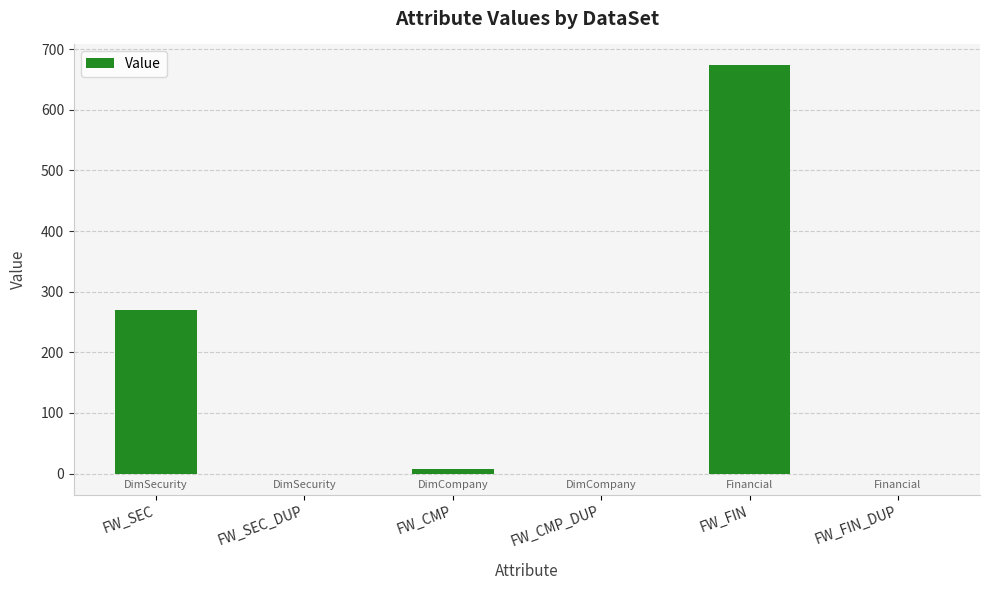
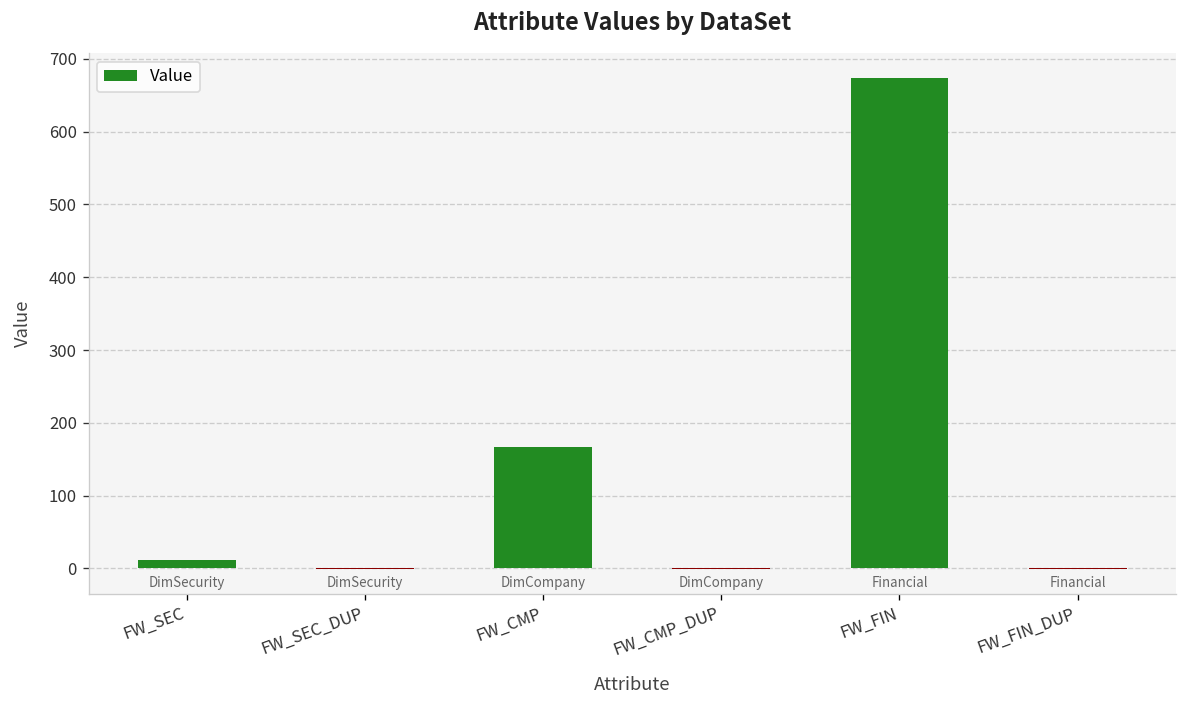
  {
-   "FW_SEC": 270,
-   "FW_CMP": 10,
+   "FW_SEC": 10,
+   "FW_CMP": 170,
    "FW_FIN": 670
  }
